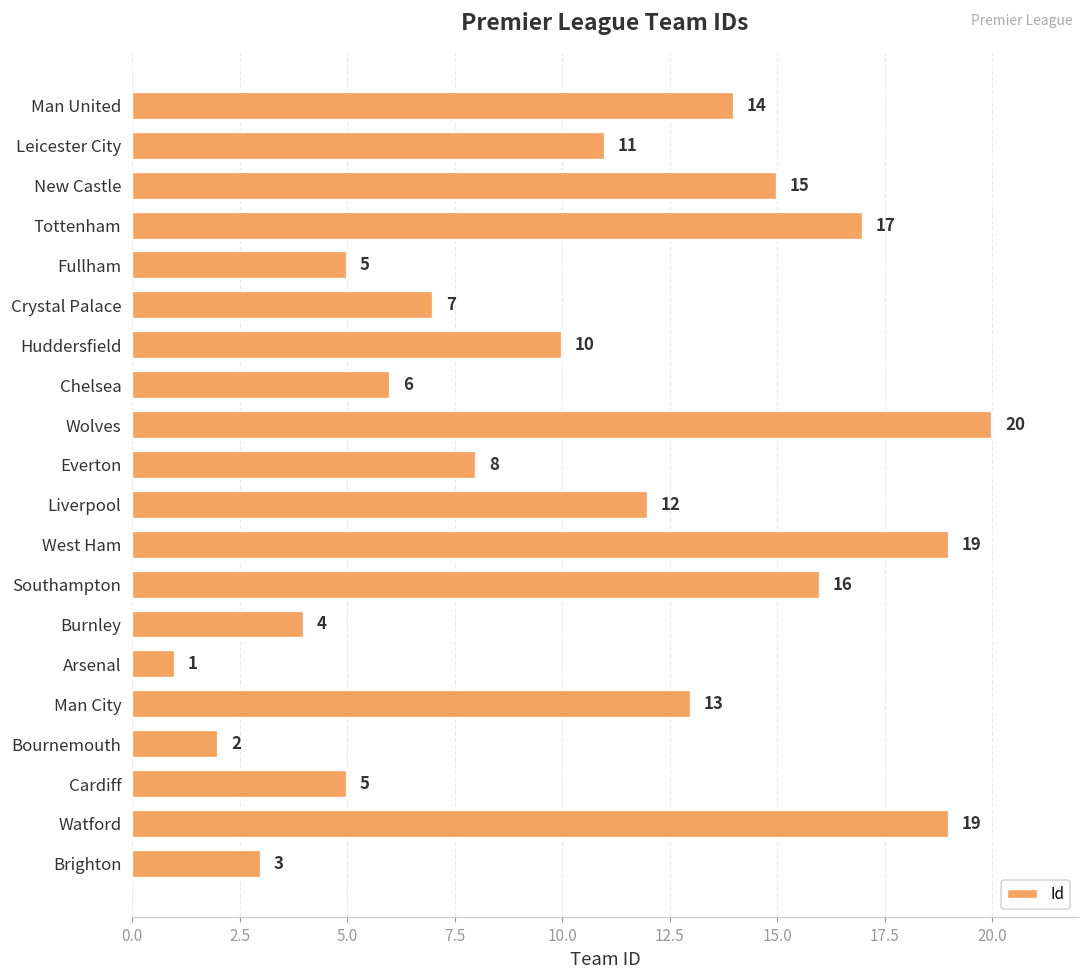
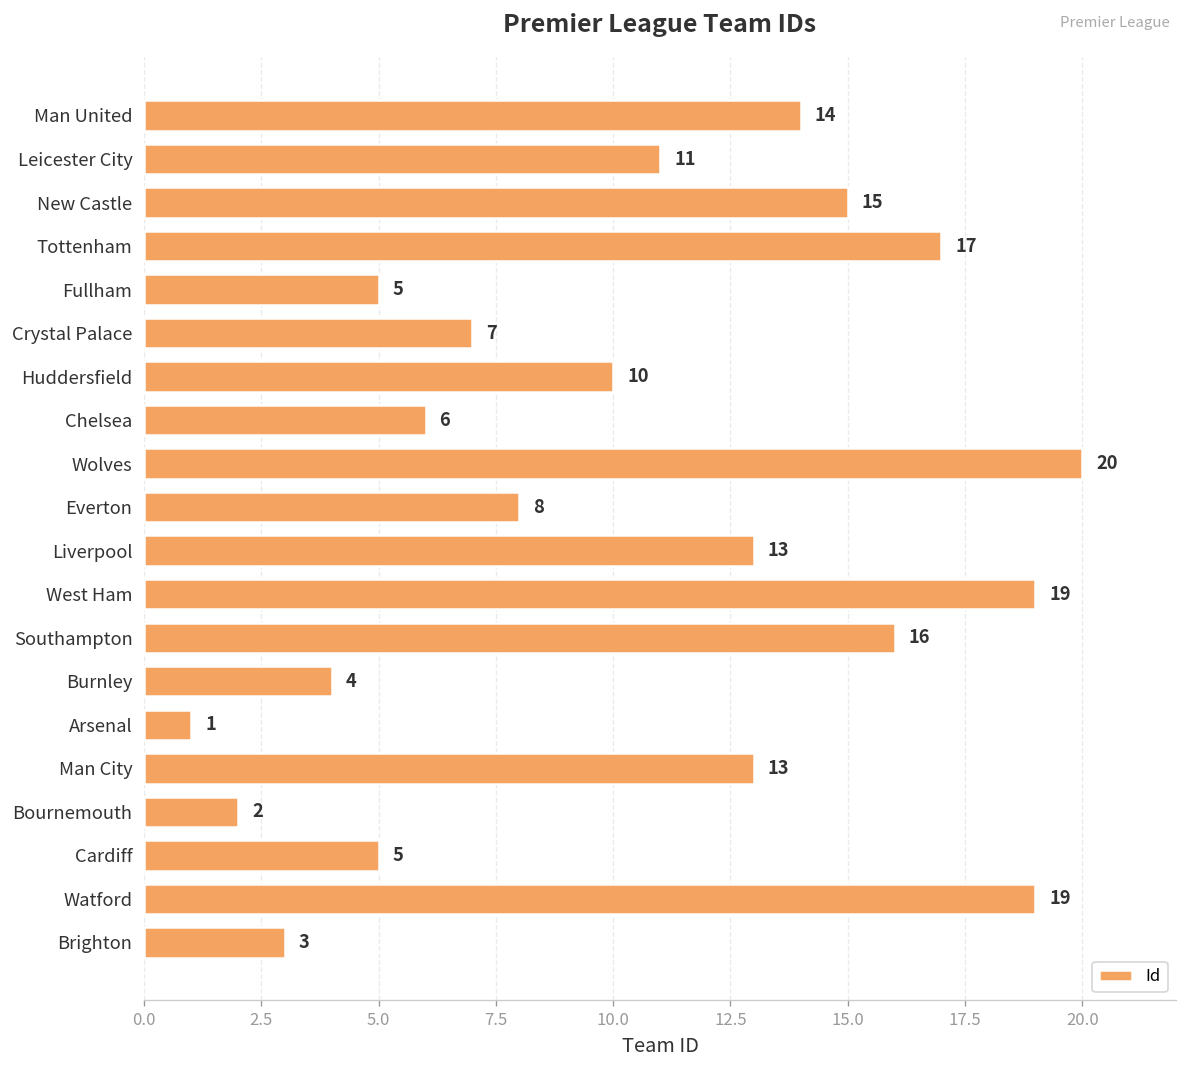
  {
    "Man United": 14,
    "Leicester City": 11,
    "New Castle": 15,
    "Tottenham": 17,
    "Fullham": 5,
    "Crystal Palace": 7,
    "Huddersfield": 10,
    "Chelsea": 6,
    "Wolves": 20,
    "Everton": 8,
-   "Liverpool": 12,
+   "Liverpool": 13,
    "West Ham": 19,
    "Southampton": 16,
    "Burnley": 4,
    "Arsenal": 1,
    "Man City": 13,
    "Bournemouth": 2,
    "Cardiff": 5,
    "Watford": 19,
    "Brighton": 3
  }
